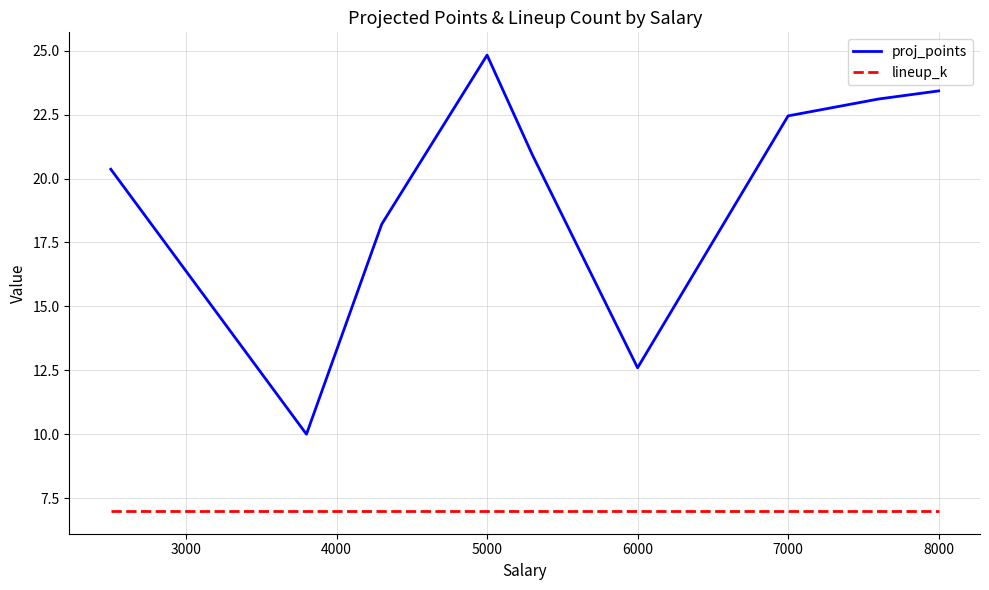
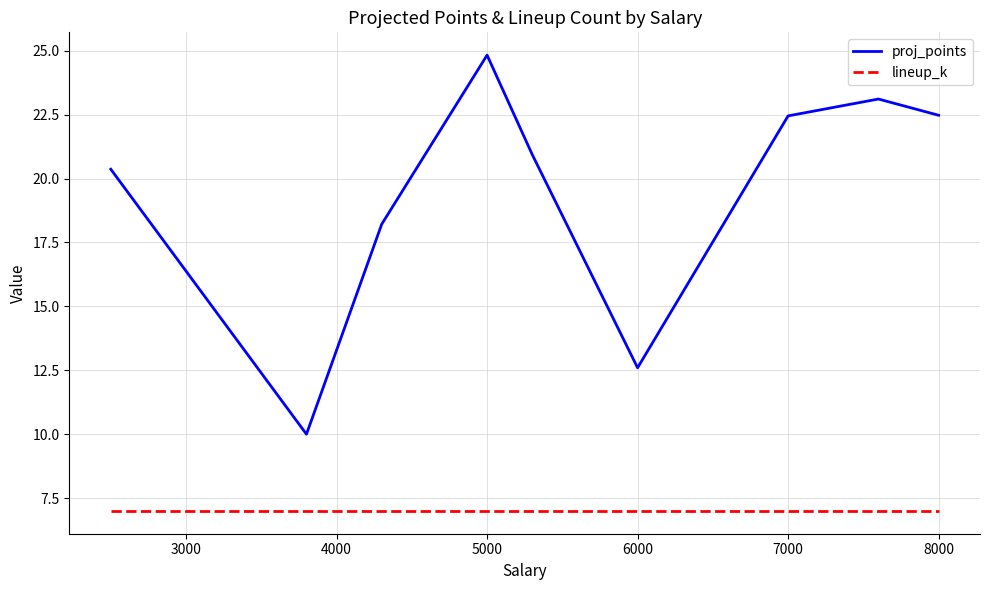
  {
    "proj_points": {
      "5000": 24.8,
      "6000": 12.6,
      "7000": 22.4,
-     "8000": 23.4
+     "8000": 22.5
    },
    "lineup_k": {
      "5000": 7.0,
      "6000": 7.0,
      "7000": 7.0,
      "8000": 7.0
    }
  }
